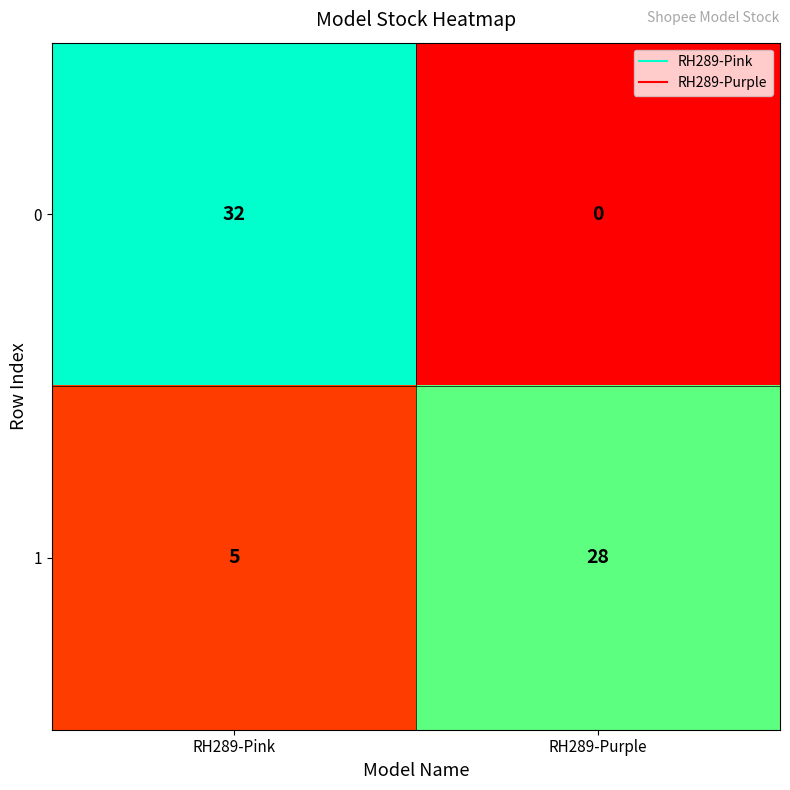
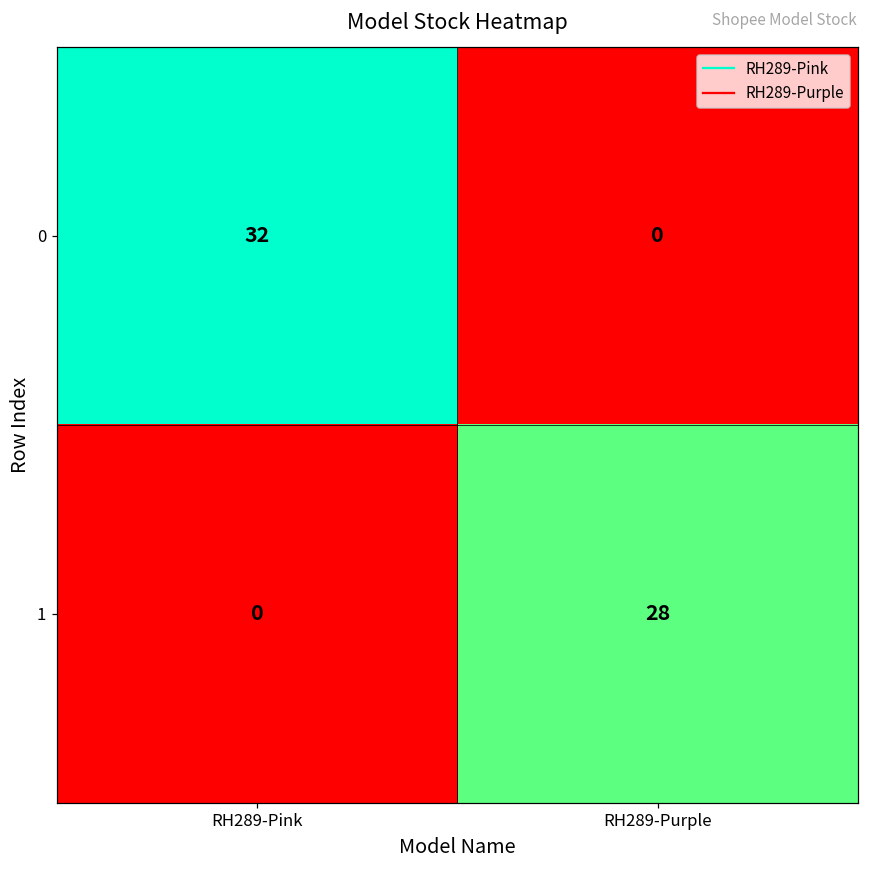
  {
    "0": {
      "RH289-Pink": 32,
      "RH289-Purple": 0
    },
    "1": {
-     "RH289-Pink": 5,
+     "RH289-Pink": 0,
      "RH289-Purple": 28
    }
  }
